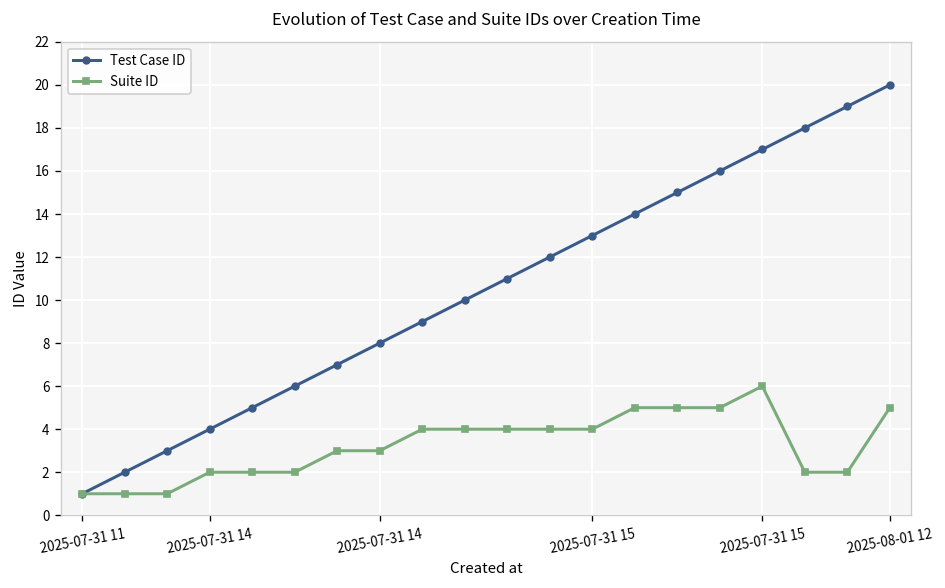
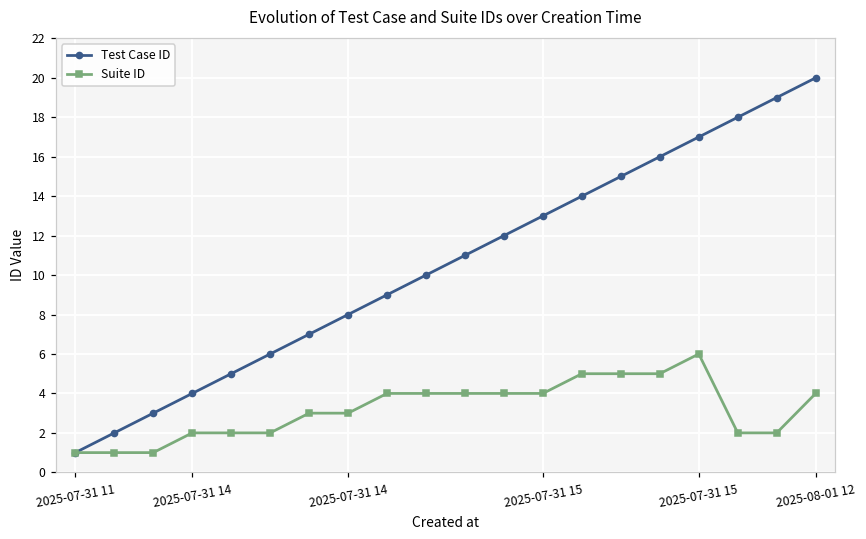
  {
    "Test Case ID": {
      "2025-08-01 12": 20
    },
    "Suite ID": {
-     "2025-08-01 12": 5
+     "2025-08-01 12": 4
    }
  }
